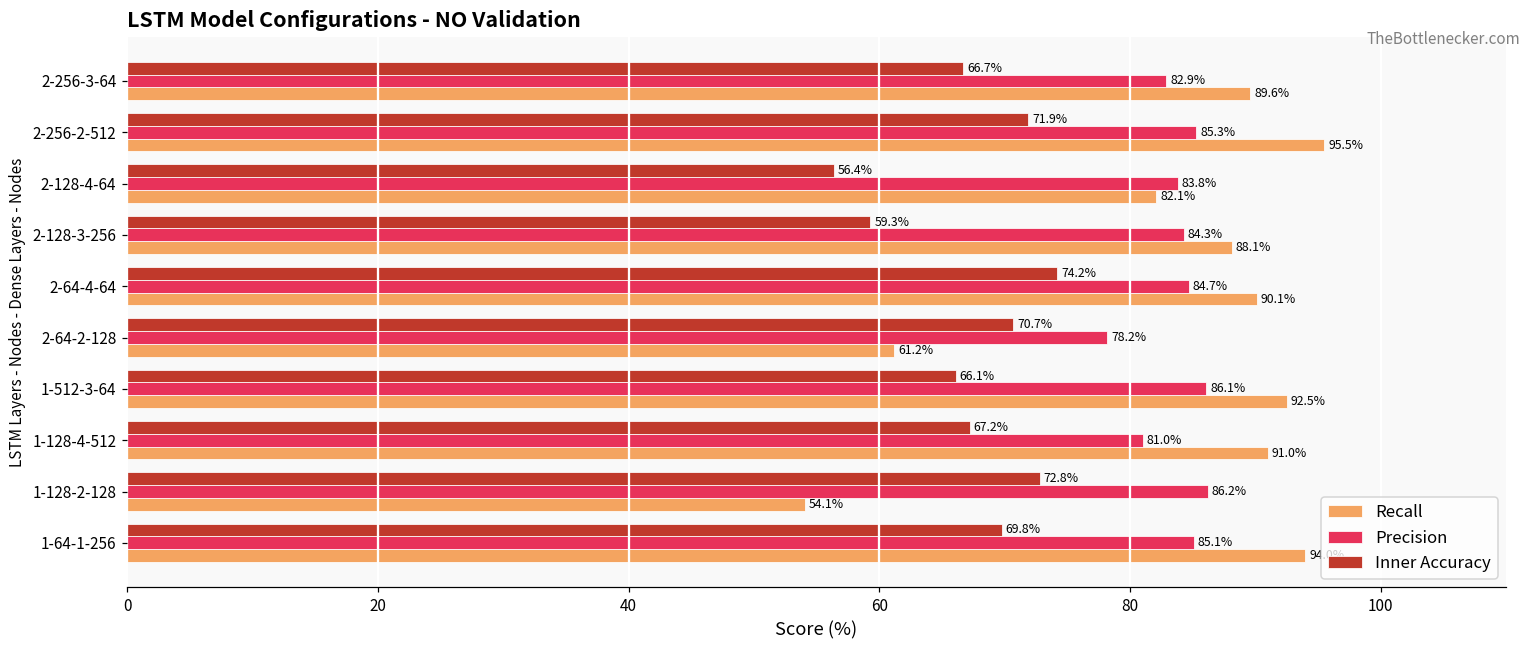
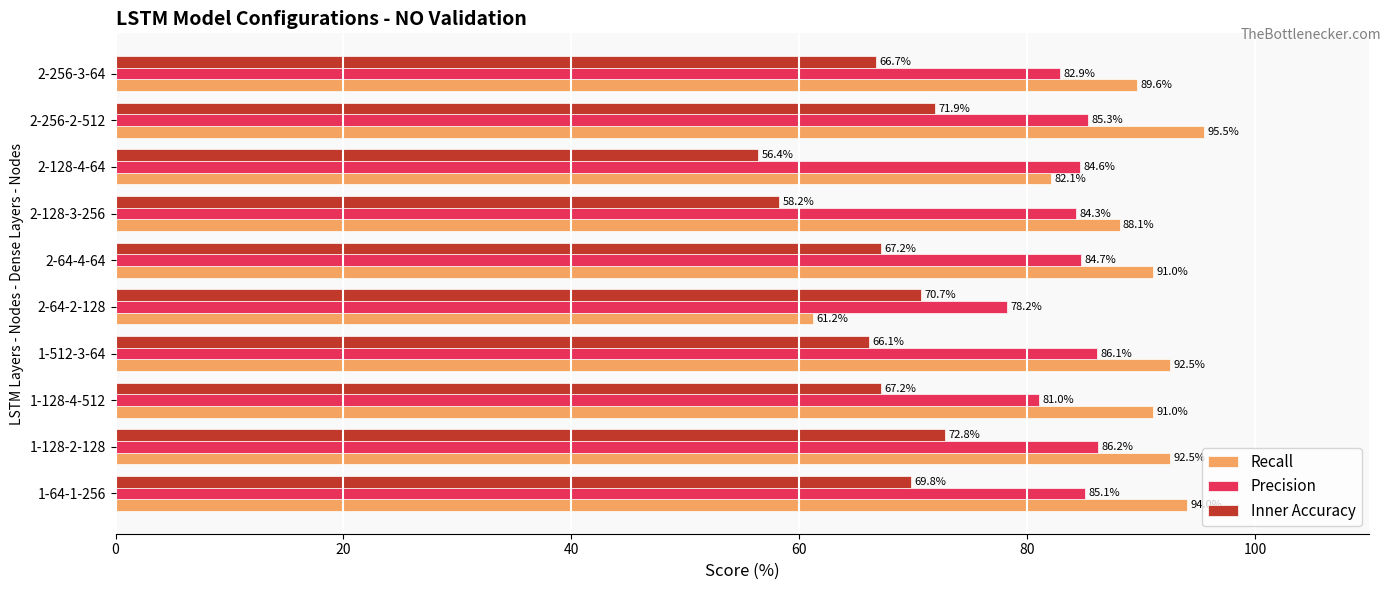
  {
    "Recall": {
      "2-256-3-64": "89.6%",
      "2-256-2-512": "95.5%",
      "2-128-4-64": "82.1%",
      "2-128-3-256": "88.1%",
-     "2-64-4-64": "90.1%",
+     "2-64-4-64": "91.0%",
      "2-64-2-128": "61.2%",
      "1-512-3-64": "92.5%",
      "1-128-4-512": "91.0%",
-     "1-128-2-128": "54.1"
+     "1-128-2-128": "92.5"
    },
    "Precision": {
      "2-256-3-64": "82.9%",
      "2-256-2-512": "85.3%",
-     "2-128-4-64": "83.8%",
+     "2-128-4-64": "84.6%",
      "2-128-3-256": "84.3%",
      "2-64-4-64": "84.7%",
      "2-64-2-128": "78.2%",
      "1-512-3-64": "86.1%",
      "1-128-4-512": "81.0%",
      "1-128-2-128": "86.2%",
      "1-64-1-256": "85.1%"
    },
    "Inner Accuracy": {
      "2-256-3-64": "66.7%",
      "2-256-2-512": "71.9%",
      "2-128-4-64": "56.4%",
-     "2-128-3-256": "59.3%",
-     "2-64-4-64": "74.2%",
+     "2-128-3-256": "58.2%",
+     "2-64-4-64": "67.2%",
      "2-64-2-128": "70.7%",
      "1-512-3-64": "66.1%",
      "1-128-4-512": "67.2%",
      "1-128-2-128": "72.8%",
      "1-64-1-256": "69.8%"
    }
  }
